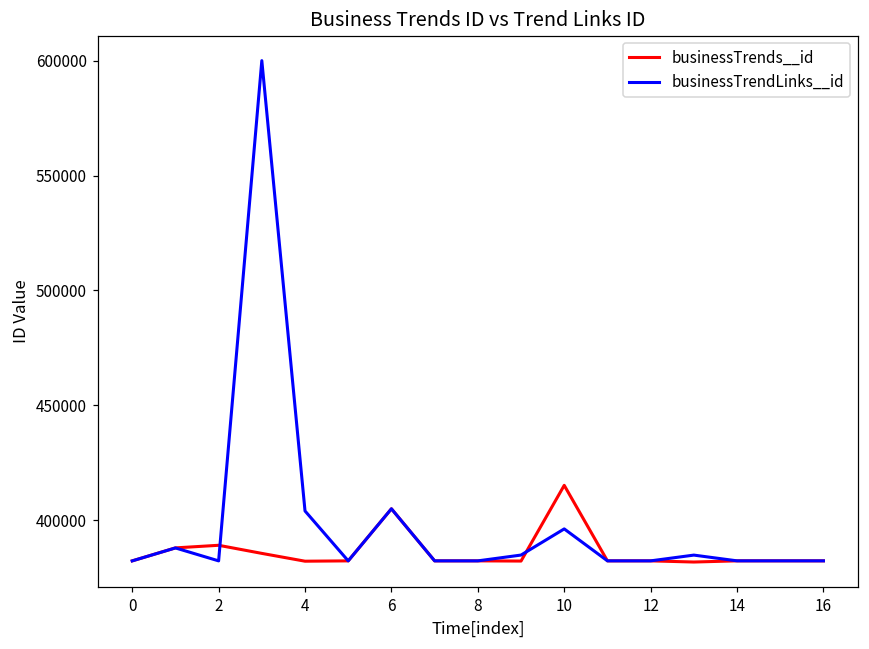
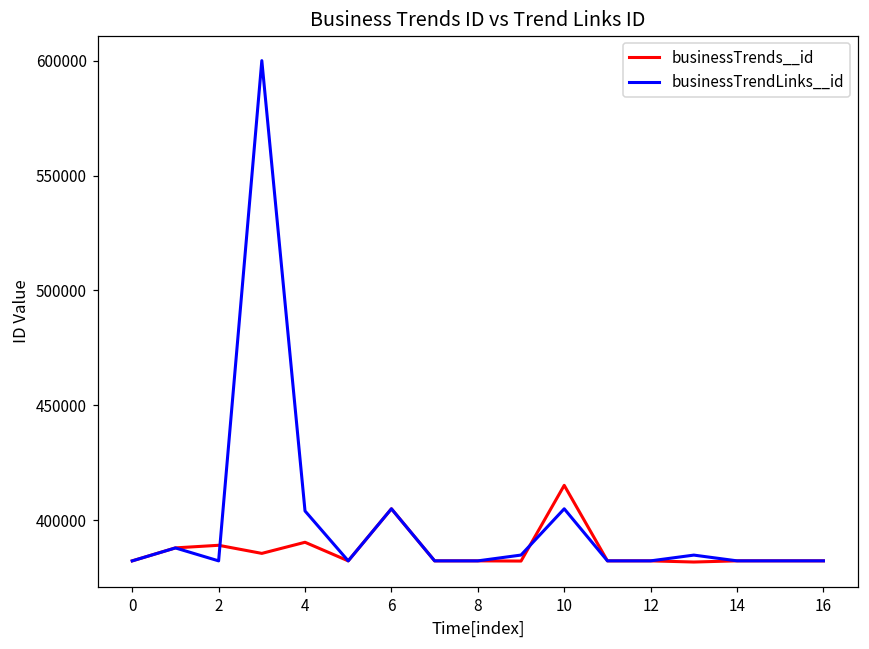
  {
    "businessTrends__id": {
      "2": 389000,
-     "4": 382000,
+     "4": 390000,
      "10": 415000
    },
    "businessTrendLinks__id": {
      "2": 382000,
      "4": 404000,
-     "10": 396000
+     "10": 405000
    }
  }
